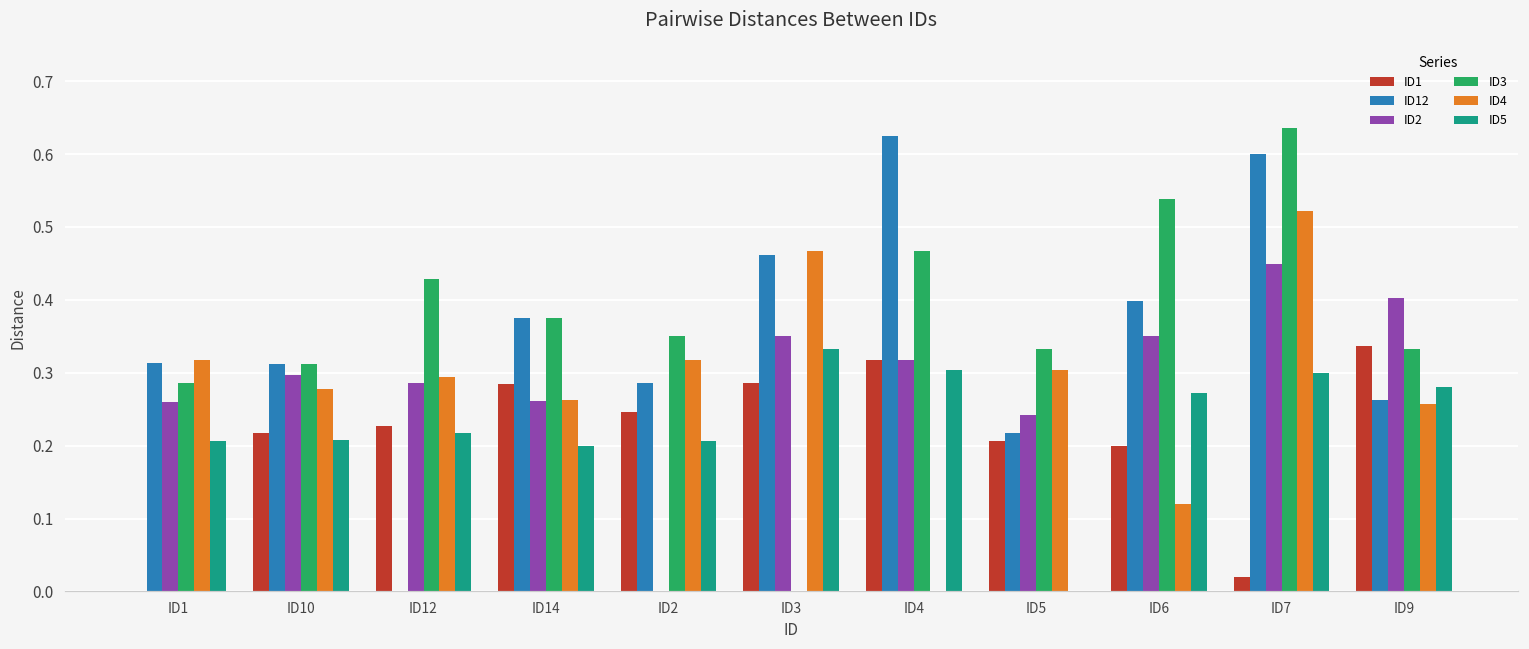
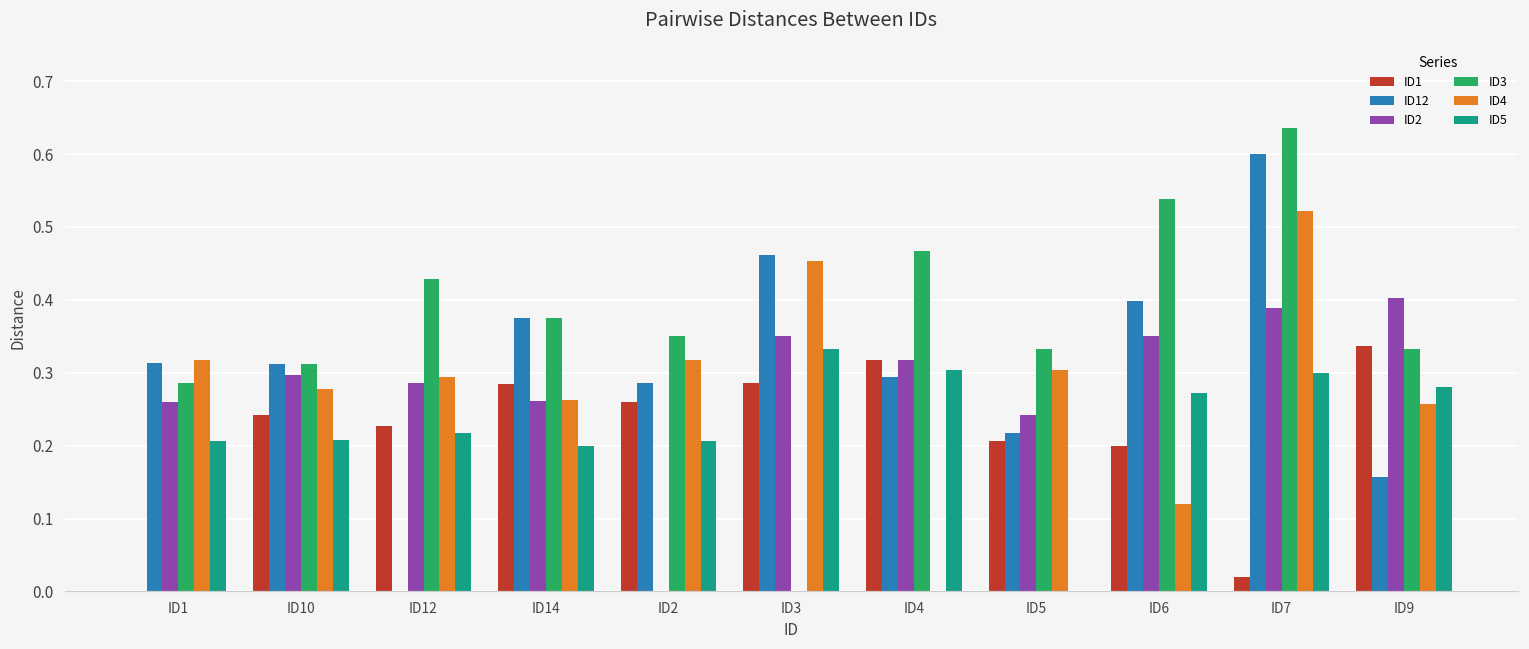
  {
    "ID1": {
      "ID1": 0.00,
-     "ID10": 0.22,
+     "ID10": 0.24,
      "ID12": 0.23,
      "ID14": 0.28,
-     "ID2": 0.25,
+     "ID2": 0.26,
      "ID3": 0.29,
      "ID4": 0.32,
      "ID5": 0.21,
      "ID6": 0.20,
      "ID7": 0.02,
      "ID9": 0.34
    },
    "ID12": {
      "ID1": 0.31,
      "ID10": 0.31,
      "ID12": 0.00,
      "ID14": 0.38,
      "ID2": 0.29,
      "ID3": 0.46,
-     "ID4": 0.63,
+     "ID4": 0.29,
      "ID5": 0.22,
      "ID6": 0.40,
      "ID7": 0.60,
-     "ID9": 0.26
+     "ID9": 0.16
    },
    "ID2": {
      "ID1": 0.26,
      "ID10": 0.30,
      "ID12": 0.29,
      "ID14": 0.26,
      "ID2": 0.00,
      "ID3": 0.35,
      "ID4": 0.32,
      "ID5": 0.24,
      "ID6": 0.35,
-     "ID7": 0.45,
+     "ID7": 0.39,
      "ID9": 0.40
    },
    "ID4": {
      "ID1": 0.32,
      "ID10": 0.28,
      "ID12": 0.29,
      "ID14": 0.26,
      "ID2": 0.32,
-     "ID3": 0.47,
+     "ID3": 0.45,
      "ID4": 0.00,
      "ID5": 0.30,
      "ID6": 0.12,
      "ID7": 0.52,
      "ID9": 0.26
    }
  }
